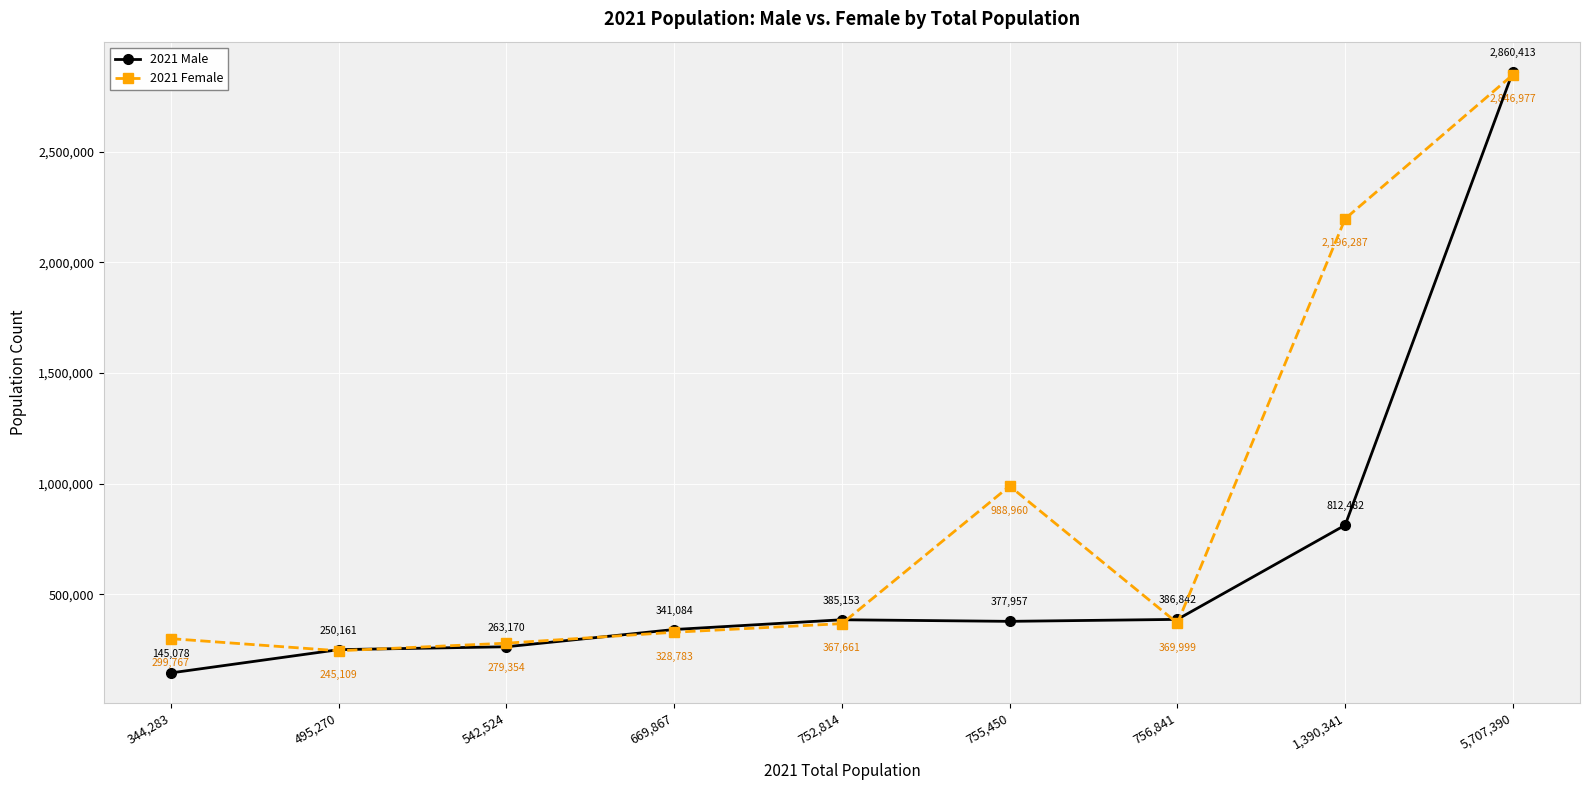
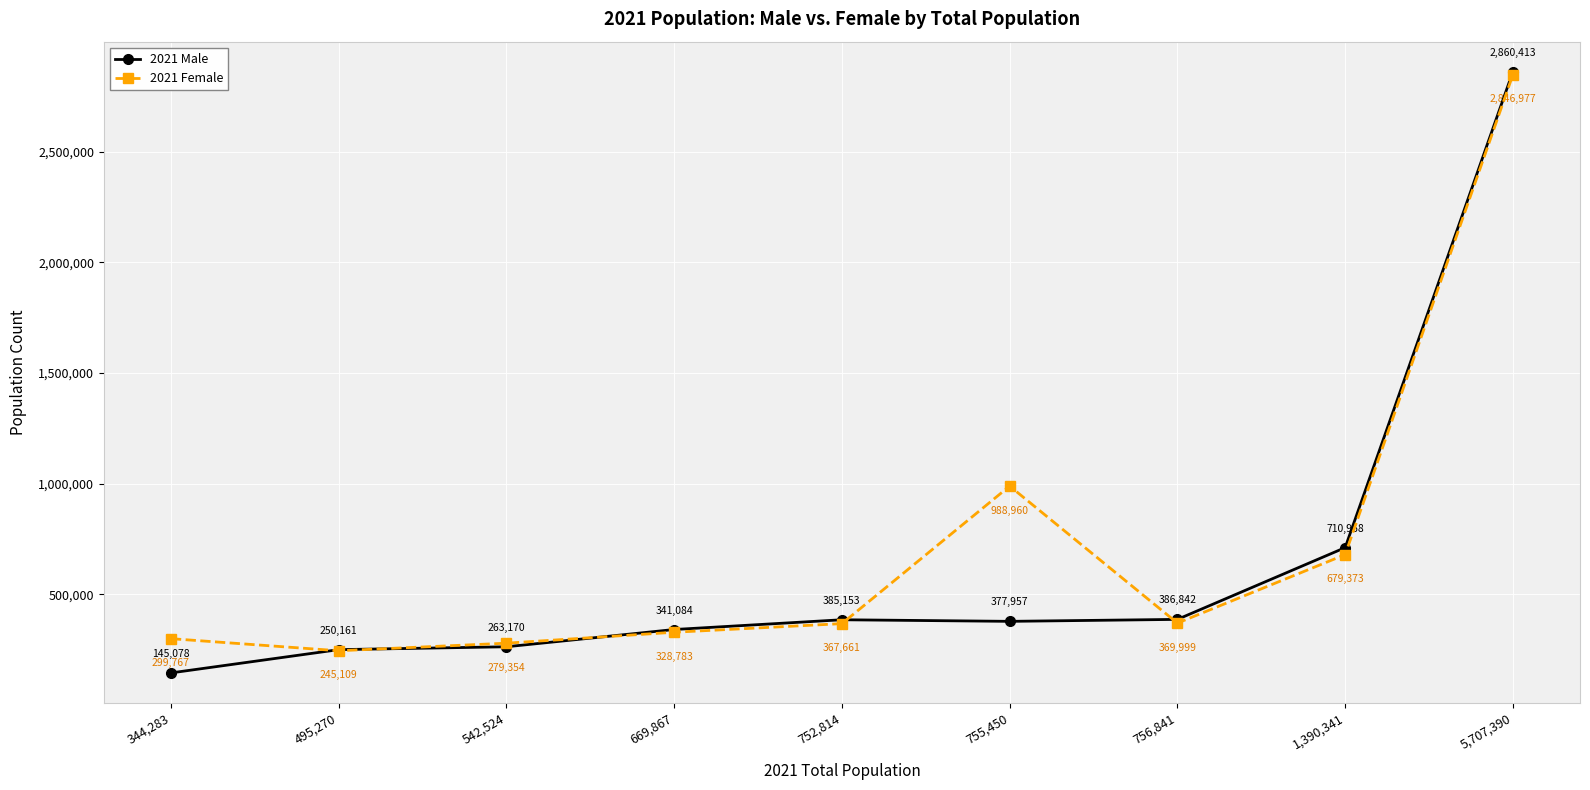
  {
    "2021 Male": {
      "344,283": "145,078",
      "542,524": "263,170",
      "669,867": "341,084",
      "752,814": "385,153",
      "755,450": "377,957",
      "756,841": "386,842",
-     "1,390,341": "812,482",
+     "1,390,341": "710,968",
      "5,707,390": "2,860,413"
    },
    "2021 Female": {
      "344,283": "299,767",
      "542,524": "279,354",
      "669,867": "328,783",
      "752,814": "367,661",
      "755,450": "988,960",
      "756,841": "369,999",
-     "1,390,341": "2,196,287",
+     "1,390,341": "679,373",
      "5,707,390": "2,846,977"
    }
  }
